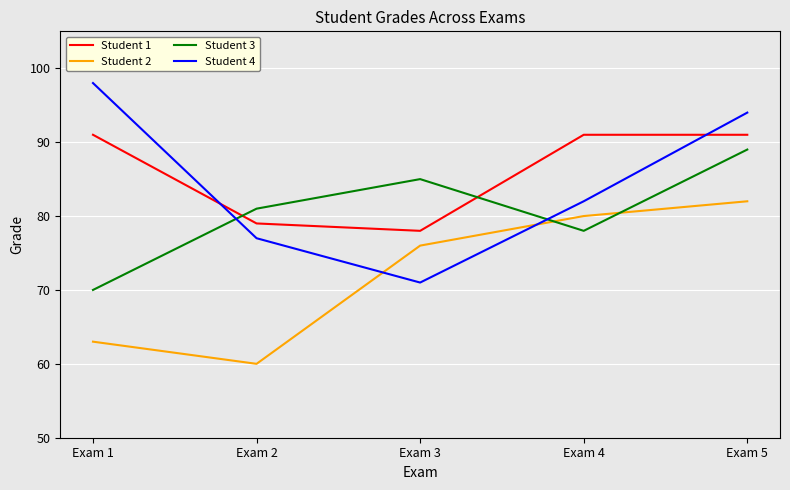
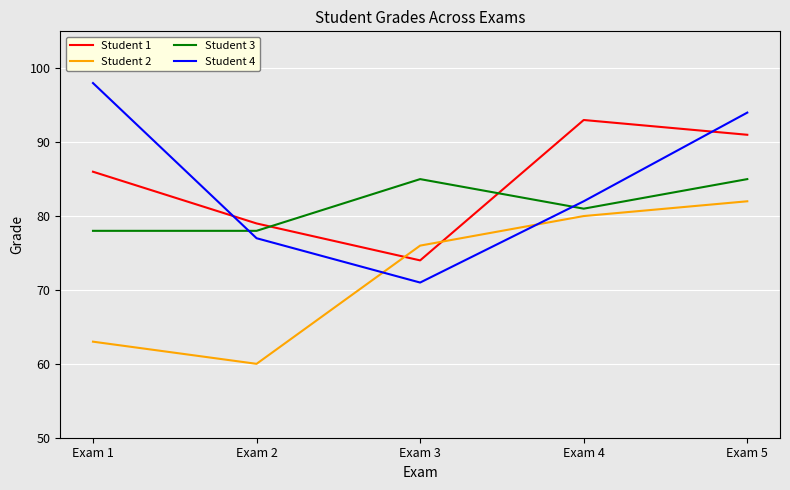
  {
    "Student 1": {
-     "Exam 1": 91,
+     "Exam 1": 86,
      "Exam 2": 79,
-     "Exam 3": 78,
-     "Exam 4": 91,
+     "Exam 3": 74,
+     "Exam 4": 93,
      "Exam 5": 91
    },
    "Student 2": {
      "Exam 1": 63,
      "Exam 2": 60,
      "Exam 3": 76,
      "Exam 4": 80,
      "Exam 5": 82
    },
    "Student 3": {
-     "Exam 1": 70,
-     "Exam 2": 81,
+     "Exam 1": 78,
+     "Exam 2": 78,
      "Exam 3": 85,
-     "Exam 4": 78,
-     "Exam 5": 89
+     "Exam 4": 81,
+     "Exam 5": 85
    },
    "Student 4": {
      "Exam 1": 98,
      "Exam 2": 77,
      "Exam 3": 71,
      "Exam 4": 82,
      "Exam 5": 94
    }
  }
